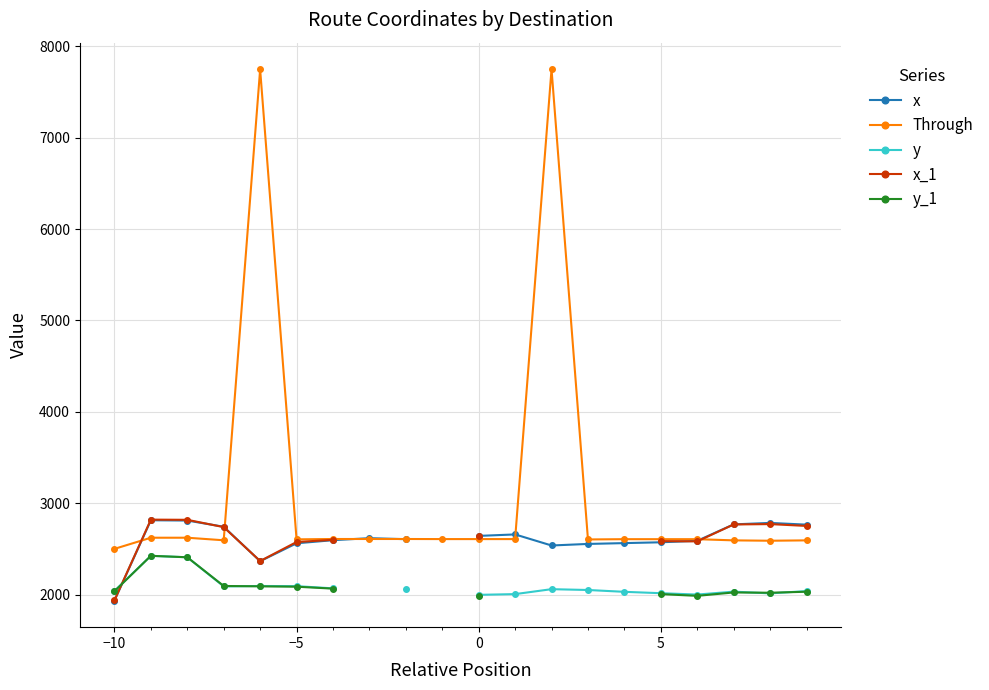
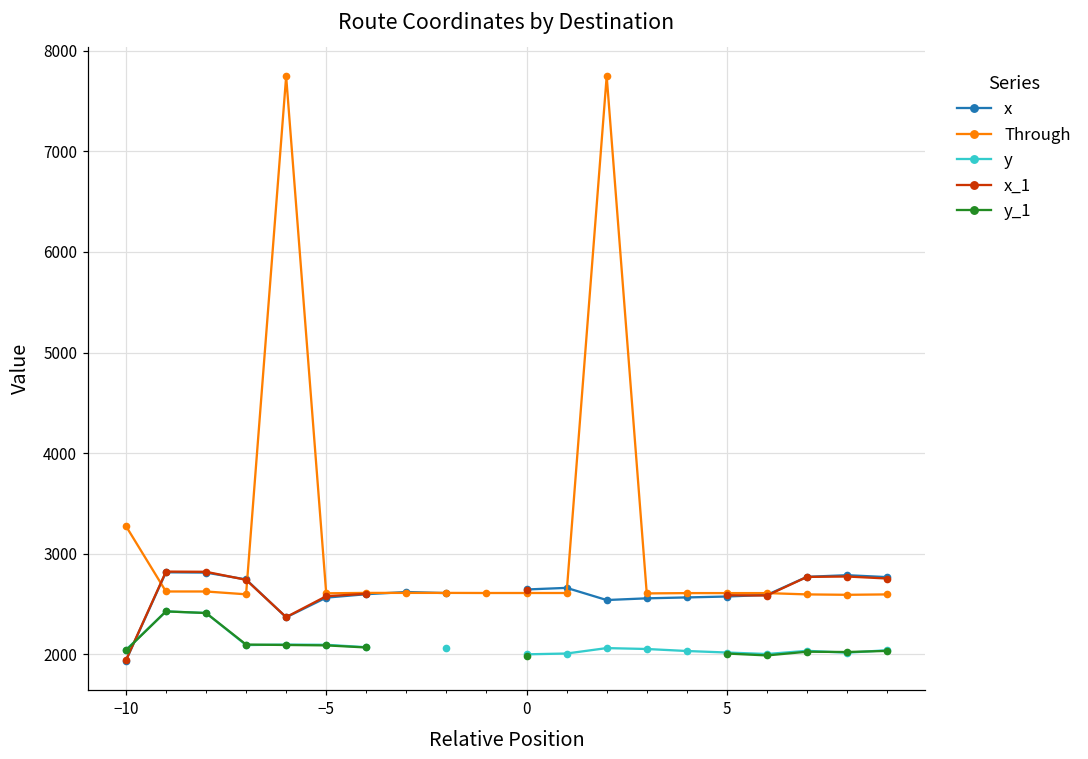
  {
    "Through": {
-     "−10": 2500,
+     "−10": 3300,
      "−5": 2600,
      "0": 2600
    }
  }
